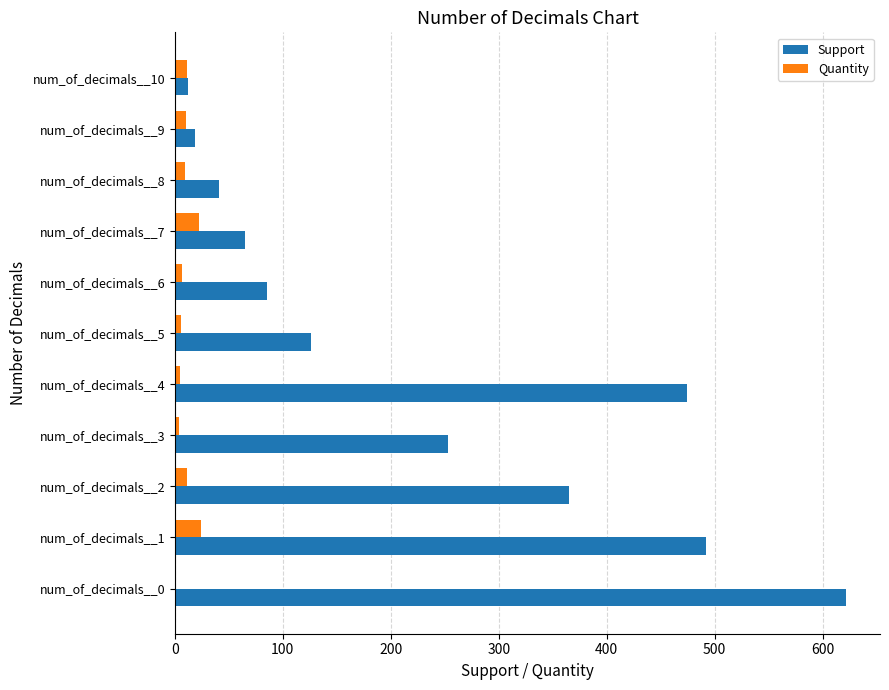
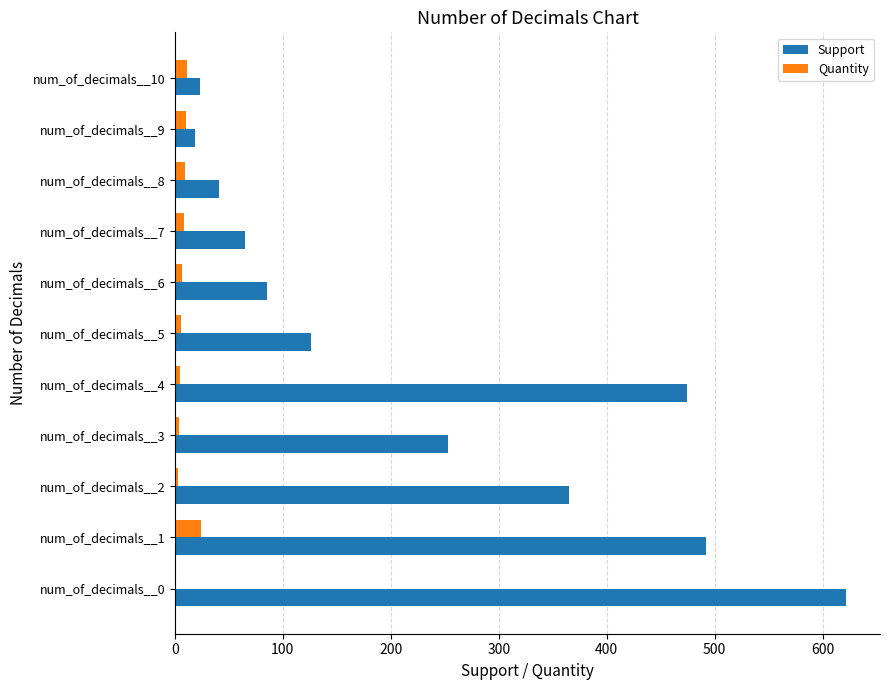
  {
    "Support": {
-     "num_of_decimals__10": 12,
+     "num_of_decimals__10": 23,
      "num_of_decimals__9": 19,
      "num_of_decimals__8": 41,
      "num_of_decimals__7": 65,
      "num_of_decimals__6": 85,
      "num_of_decimals__5": 126,
      "num_of_decimals__4": 474,
      "num_of_decimals__3": 253,
      "num_of_decimals__2": 365,
      "num_of_decimals__1": 492,
      "num_of_decimals__0": 622
    },
    "Quantity": {
      "num_of_decimals__10": 11,
      "num_of_decimals__9": 10,
      "num_of_decimals__8": 9,
-     "num_of_decimals__7": 22,
+     "num_of_decimals__7": 8,
      "num_of_decimals__6": 7,
      "num_of_decimals__5": 6,
      "num_of_decimals__4": 5,
      "num_of_decimals__3": 4,
-     "num_of_decimals__2": 11,
+     "num_of_decimals__2": 3,
      "num_of_decimals__1": 24
    }
  }
